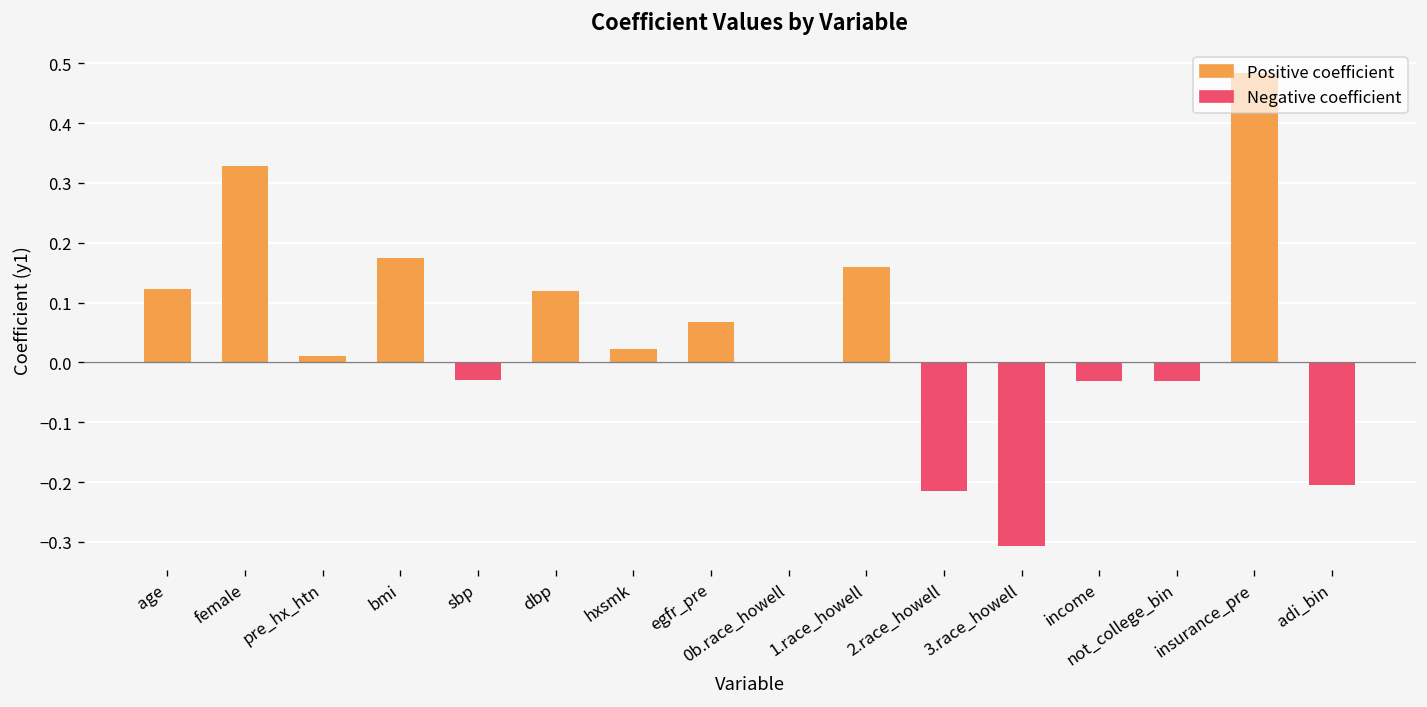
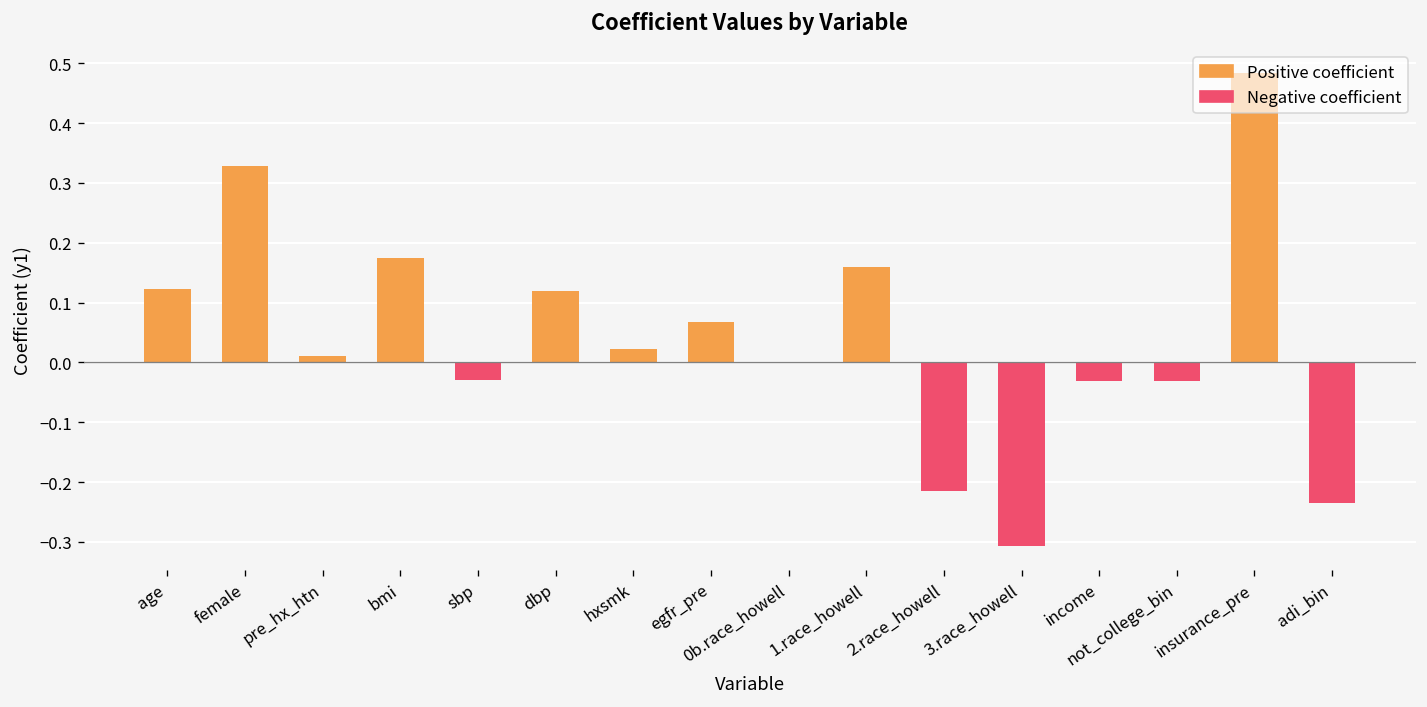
  {
    "Positive coefficient": {
      "age": 0.12,
      "female": 0.33,
      "pre_hx_htn": 0.01,
      "bmi": 0.18,
      "sbp": 0.00,
      "dbp": 0.12,
      "hxsmk": 0.02,
      "egfr_pre": 0.07,
      "0b.race_howell": 0.00,
      "1.race_howell": 0.16,
      "2.race_howell": 0.00,
      "3.race_howell": 0.00,
      "income": 0.00,
      "not_college_bin": 0.00,
      "adi_bin": 0.00
    },
    "Negative coefficient": {
      "age": 0.00,
      "female": 0.00,
      "pre_hx_htn": 0.00,
      "bmi": 0.00,
      "sbp": -0.03,
      "dbp": 0.00,
      "hxsmk": 0.00,
      "egfr_pre": 0.00,
      "0b.race_howell": 0.00,
      "1.race_howell": 0.00,
      "2.race_howell": -0.21,
      "3.race_howell": -0.31,
      "income": -0.03,
      "not_college_bin": -0.03,
      "insurance_pre": 0.00,
-     "adi_bin": -0.20
+     "adi_bin": -0.24
    }
  }
